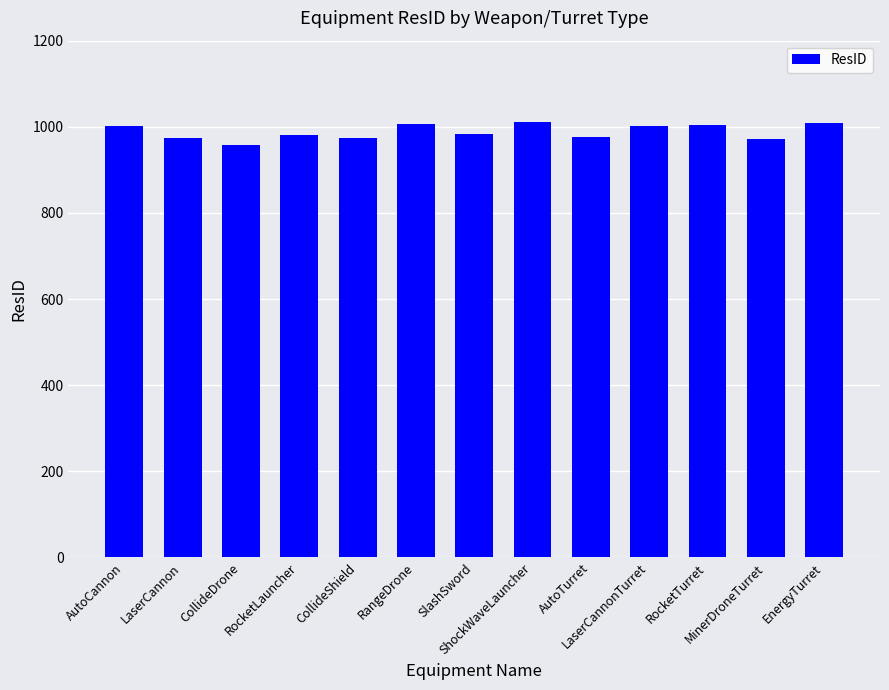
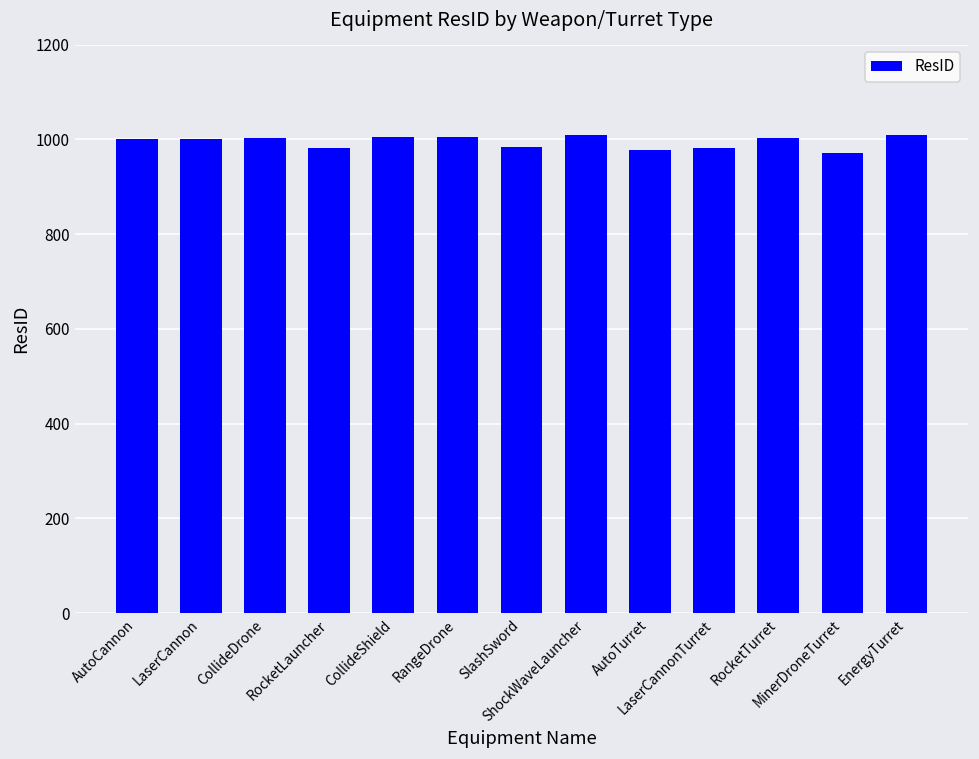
  {
    "AutoCannon": 1000,
-   "LaserCannon": 980,
-   "CollideDrone": 960,
+   "LaserCannon": 1000,
+   "CollideDrone": 1000,
    "RocketLauncher": 980,
-   "CollideShield": 970,
+   "CollideShield": 1010,
    "RangeDrone": 1010,
    "SlashSword": 980,
    "ShockWaveLauncher": 1010,
    "AutoTurret": 980,
-   "LaserCannonTurret": 1000,
+   "LaserCannonTurret": 980,
    "RocketTurret": 1000,
    "MinerDroneTurret": 970,
    "EnergyTurret": 1010
  }
